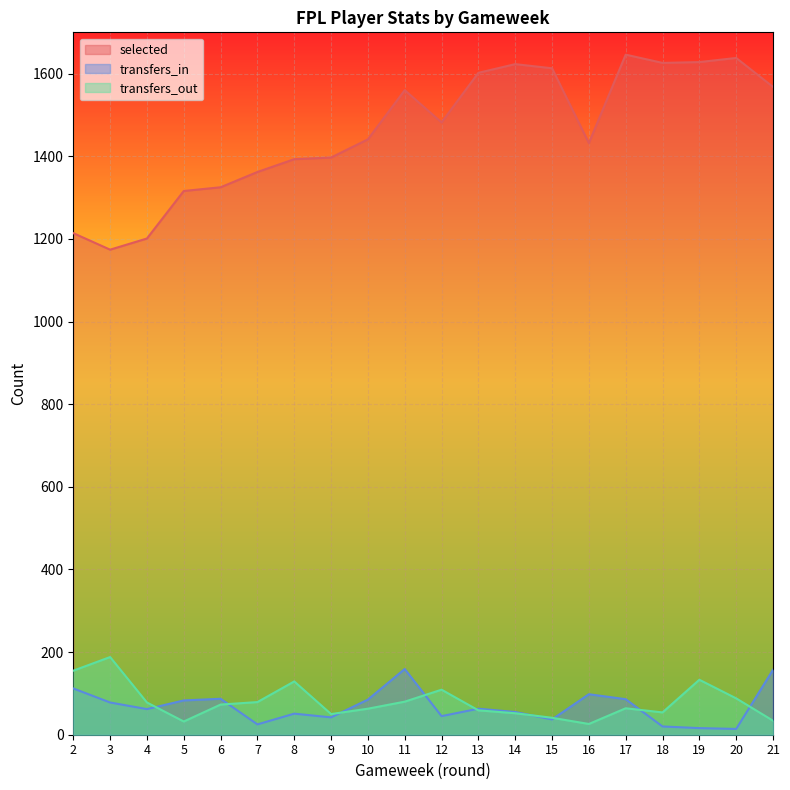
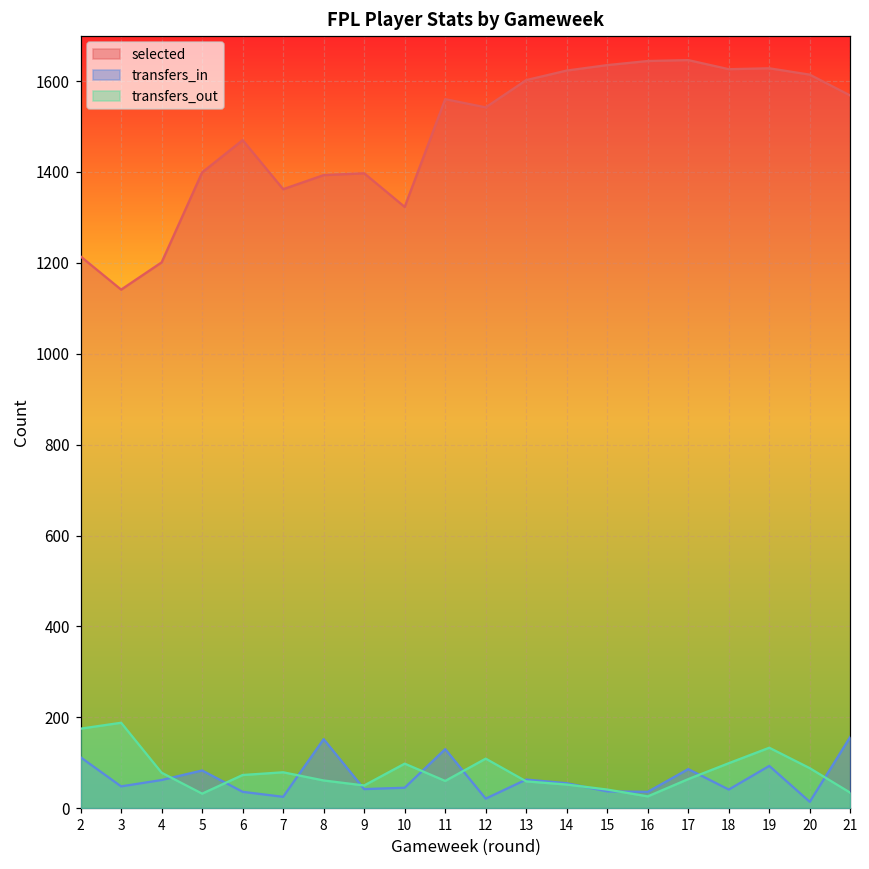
  {
    "selected": {
      "2": 1210,
-     "3": 1170,
+     "3": 1140,
      "4": 1200,
-     "5": 1320,
-     "6": 1330,
+     "5": 1400,
+     "6": 1470,
      "7": 1360,
      "8": 1390,
      "9": 1400,
-     "10": 1440,
+     "10": 1320,
      "11": 1560,
-     "12": 1480,
+     "12": 1540,
      "13": 1600,
      "14": 1620,
-     "15": 1610,
-     "16": 1430,
+     "15": 1640,
+     "16": 1640,
      "17": 1650,
      "18": 1630,
      "19": 1630,
-     "20": 1640,
+     "20": 1610,
      "21": 1570
    },
    "transfers_in": {
      "2": 110,
-     "3": 80,
+     "3": 50,
      "4": 60,
      "5": 80,
-     "6": 90,
+     "6": 40,
      "7": 30,
-     "8": 50,
+     "8": 150,
      "9": 40,
-     "10": 90,
-     "11": 160,
-     "12": 50,
-     "16": 100,
+     "10": 50,
+     "11": 130,
+     "12": 20,
+     "16": 40,
      "17": 90,
-     "18": 20,
-     "19": 20,
+     "18": 40,
+     "19": 90,
      "20": 10,
      "21": 160
    },
    "transfers_out": {
-     "2": 160,
+     "2": 180,
      "3": 190,
      "4": 80,
      "5": 30,
      "6": 70,
      "7": 80,
-     "8": 130,
+     "8": 60,
      "9": 50,
-     "10": 60,
-     "11": 80,
+     "10": 100,
+     "11": 60,
      "12": 110,
      "16": 30,
      "17": 60,
-     "18": 50,
+     "18": 100,
      "19": 130,
      "20": 90,
      "21": 30
    }
  }
